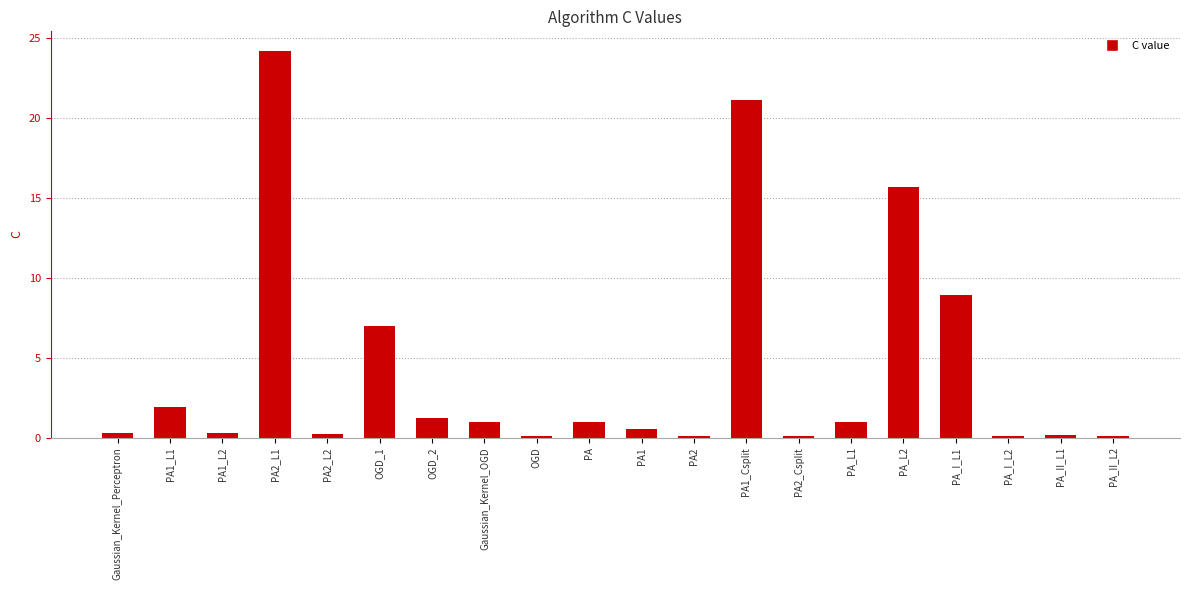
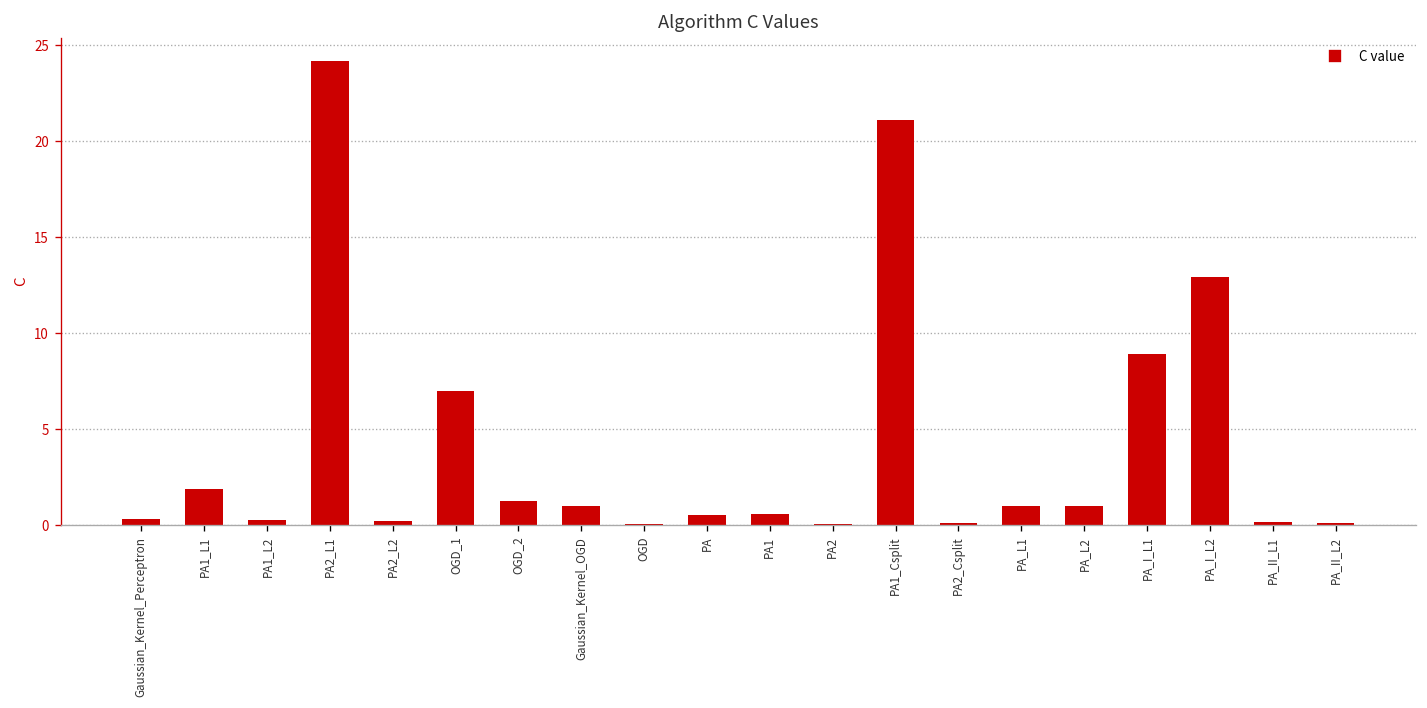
  {
    "Gaussian_Kernel_Perceptron": 0.3,
    "PA1_L1": 1.9,
    "PA1_L2": 0.3,
    "PA2_L1": 24.2,
    "PA2_L2": 0.2,
    "OGD_1": 7.0,
    "OGD_2": 1.2,
    "Gaussian_Kernel_OGD": 1.0,
-   "PA": 1.0,
+   "PA": 0.5,
    "PA1": 0.6,
    "PA1_Csplit": 21.1,
    "PA_L1": 1.0,
-   "PA_L2": 15.7,
+   "PA_L2": 1.0,
    "PA_I_L1": 8.9,
-   "PA_I_L2": 0.1,
+   "PA_I_L2": 12.9,
    "PA_II_L1": 0.2
  }
